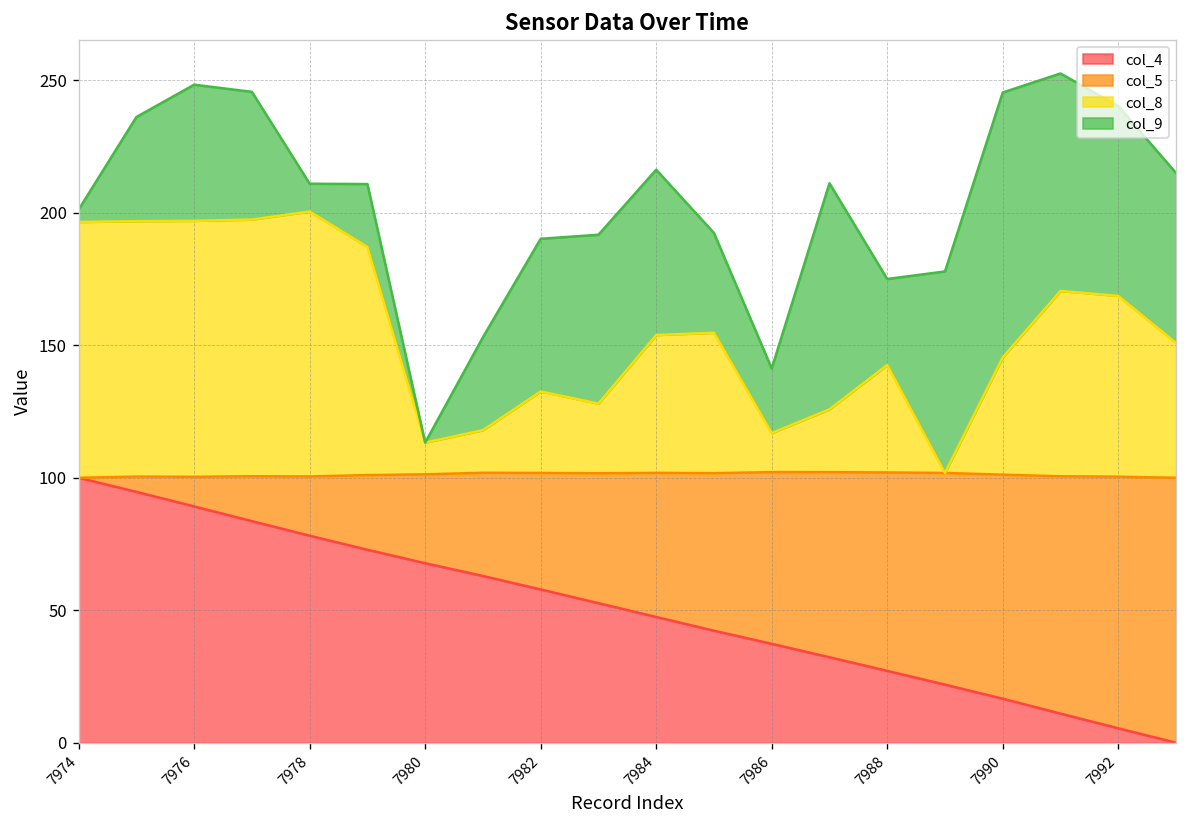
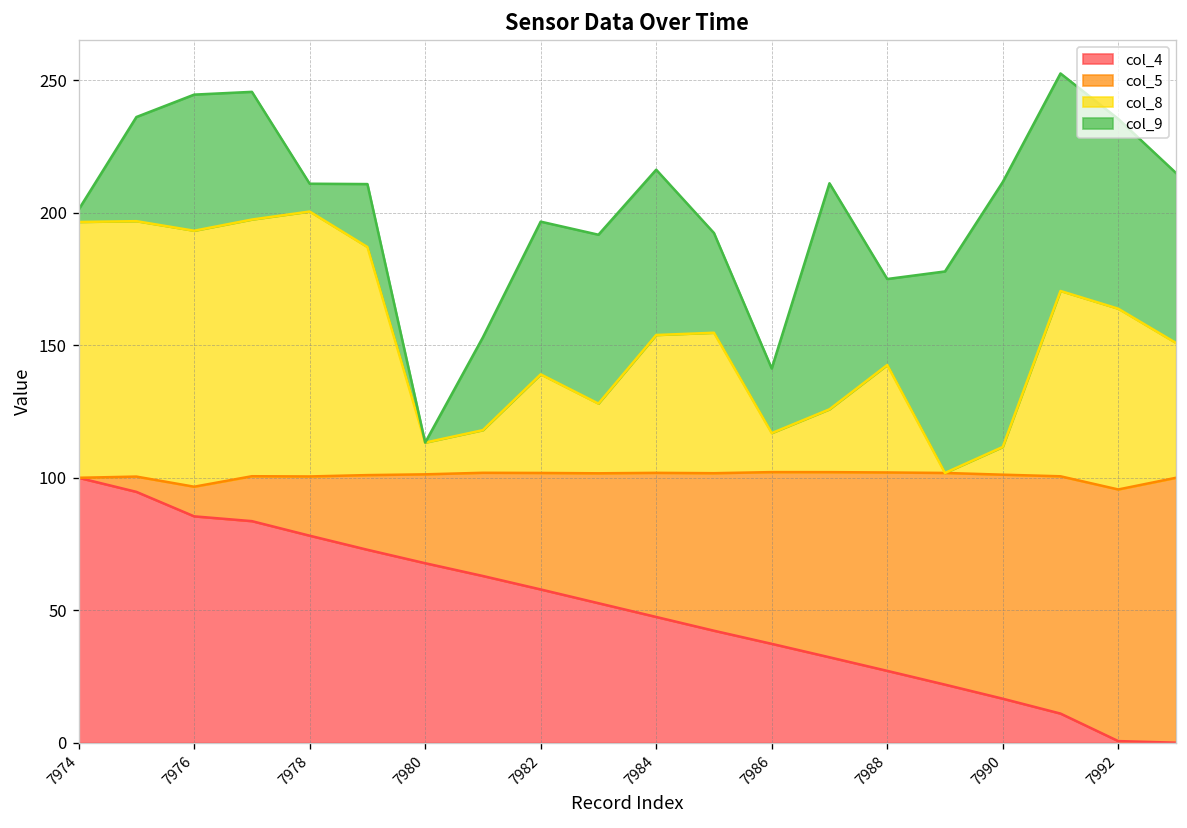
  {
    "col_4": {
-     "7976": 89,
+     "7976": 85,
      "7978": 78,
      "7980": 68,
      "7982": 58,
      "7984": 47,
      "7986": 37,
      "7988": 27,
      "7990": 17,
-     "7992": 5
+     "7992": 1
    },
    "col_5": {
      "7976": 11,
      "7978": 22,
      "7980": 34,
      "7982": 44,
      "7984": 54,
      "7986": 65,
      "7988": 75,
      "7990": 85,
      "7992": 95
    },
    "col_8": {
      "7974": 97,
      "7976": 97,
      "7978": 100,
-     "7982": 31,
+     "7982": 37,
      "7984": 52,
      "7986": 15,
      "7988": 41,
-     "7990": 44,
+     "7990": 10,
      "7992": 68
    },
    "col_9": {
      "7974": 5,
      "7976": 51,
      "7978": 11,
      "7982": 58,
      "7984": 62,
      "7986": 24,
      "7988": 32,
      "7990": 100
    }
  }
